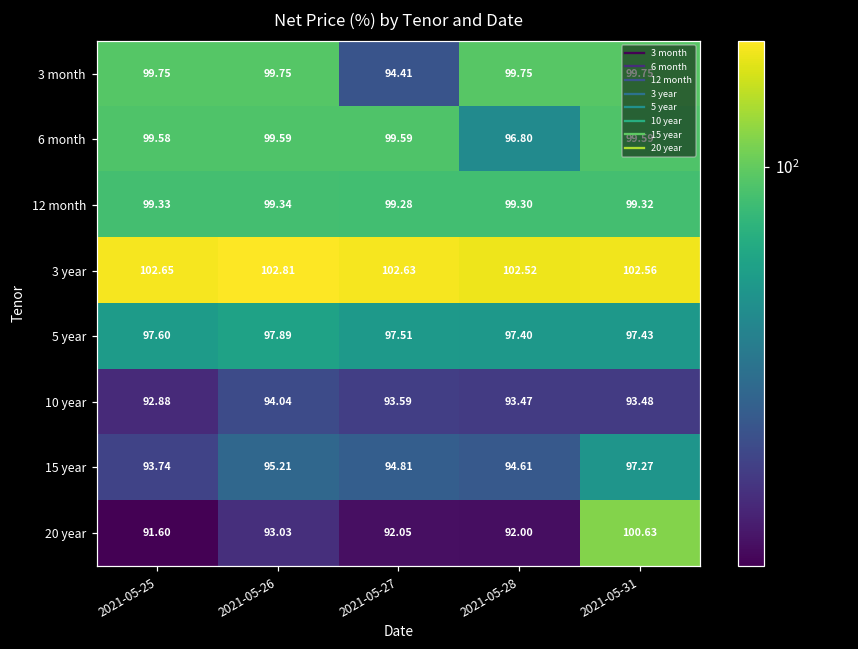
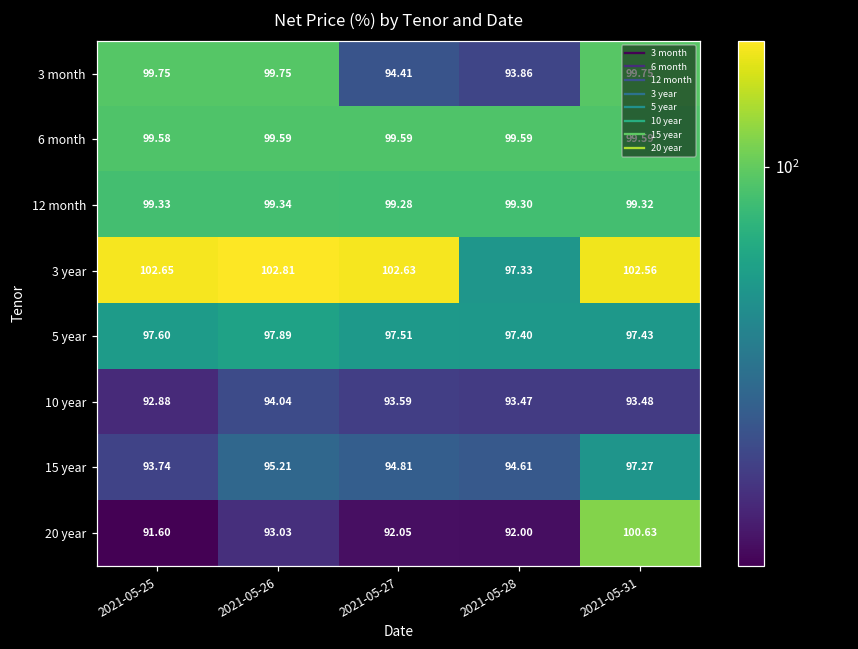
  {
    "3 month": {
      "2021-05-25": 99.75,
      "2021-05-26": 99.75,
      "2021-05-27": 94.41,
-     "2021-05-28": 99.75
+     "2021-05-28": 93.86
    },
    "6 month": {
      "2021-05-25": 99.58,
      "2021-05-26": 99.59,
      "2021-05-27": 99.59,
-     "2021-05-28": 96.80
+     "2021-05-28": 99.59
    },
    "12 month": {
      "2021-05-25": 99.33,
      "2021-05-26": 99.34,
      "2021-05-27": 99.28,
      "2021-05-28": 99.30,
      "2021-05-31": 99.32
    },
    "3 year": {
      "2021-05-25": 102.65,
      "2021-05-26": 102.81,
      "2021-05-27": 102.63,
-     "2021-05-28": 102.52,
+     "2021-05-28": 97.33,
      "2021-05-31": 102.56
    },
    "5 year": {
      "2021-05-25": 97.60,
      "2021-05-26": 97.89,
      "2021-05-27": 97.51,
      "2021-05-28": 97.40,
      "2021-05-31": 97.43
    },
    "10 year": {
      "2021-05-25": 92.88,
      "2021-05-26": 94.04,
      "2021-05-27": 93.59,
      "2021-05-28": 93.47,
      "2021-05-31": 93.48
    },
    "15 year": {
      "2021-05-25": 93.74,
      "2021-05-26": 95.21,
      "2021-05-27": 94.81,
      "2021-05-28": 94.61,
      "2021-05-31": 97.27
    },
    "20 year": {
      "2021-05-25": 91.60,
      "2021-05-26": 93.03,
      "2021-05-27": 92.05,
      "2021-05-28": 92.00,
      "2021-05-31": 100.63
    }
  }
